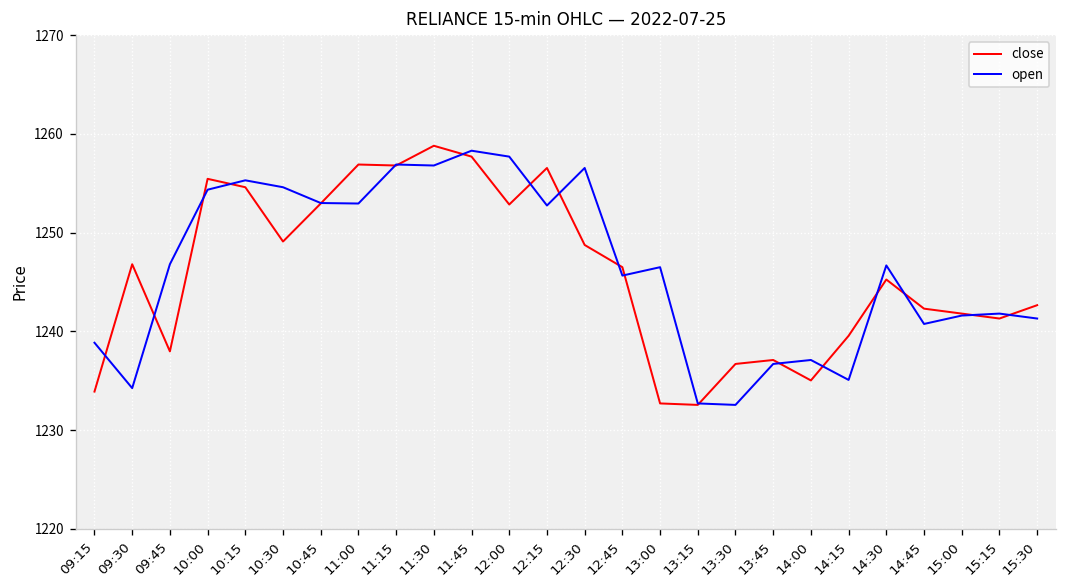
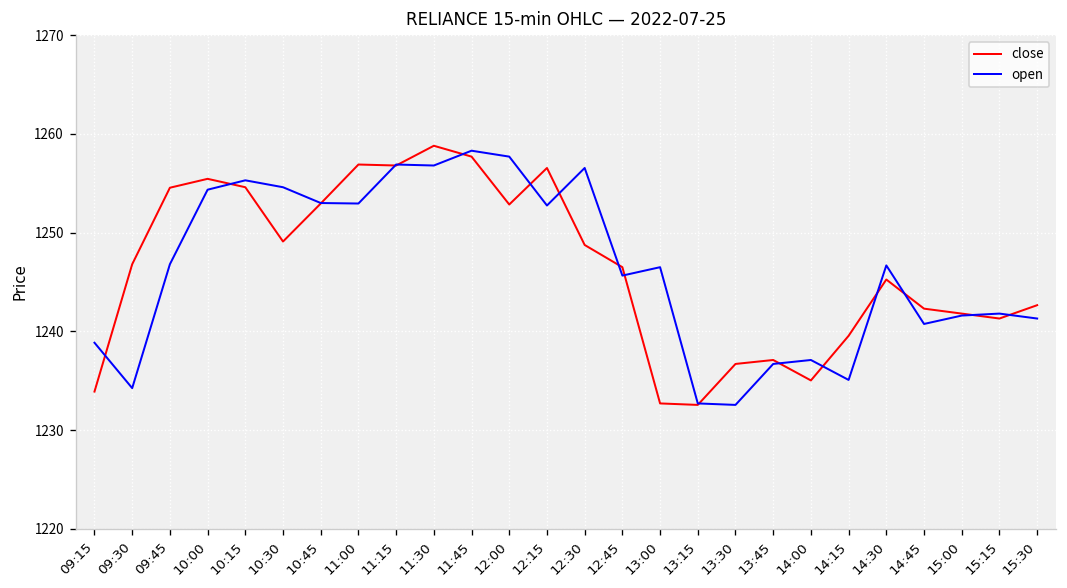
  {
    "close": {
      "09:15": 1234,
      "09:30": 1247,
-     "09:45": 1238,
+     "09:45": 1255,
      "10:00": 1255,
      "10:15": 1255,
      "10:30": 1249,
      "11:00": 1257,
      "11:30": 1259,
      "11:45": 1258,
      "12:00": 1253,
      "12:15": 1257,
      "12:30": 1249,
      "12:45": 1247,
      "13:00": 1233,
      "13:30": 1237,
      "13:45": 1237,
      "14:00": 1235,
      "14:15": 1240,
      "14:30": 1245,
      "14:45": 1242,
      "15:15": 1241,
      "15:30": 1243
    },
    "open": {
      "09:15": 1239,
      "09:30": 1234,
      "09:45": 1247,
      "10:00": 1254,
      "10:15": 1255,
      "10:30": 1255,
      "11:00": 1253,
      "11:30": 1257,
      "11:45": 1258,
      "12:00": 1258,
      "12:15": 1253,
      "12:30": 1257,
      "12:45": 1246,
      "13:00": 1247,
      "13:30": 1233,
      "13:45": 1237,
      "14:00": 1237,
      "14:15": 1235,
      "14:30": 1247,
      "14:45": 1241,
      "15:15": 1242,
      "15:30": 1241
    }
  }
